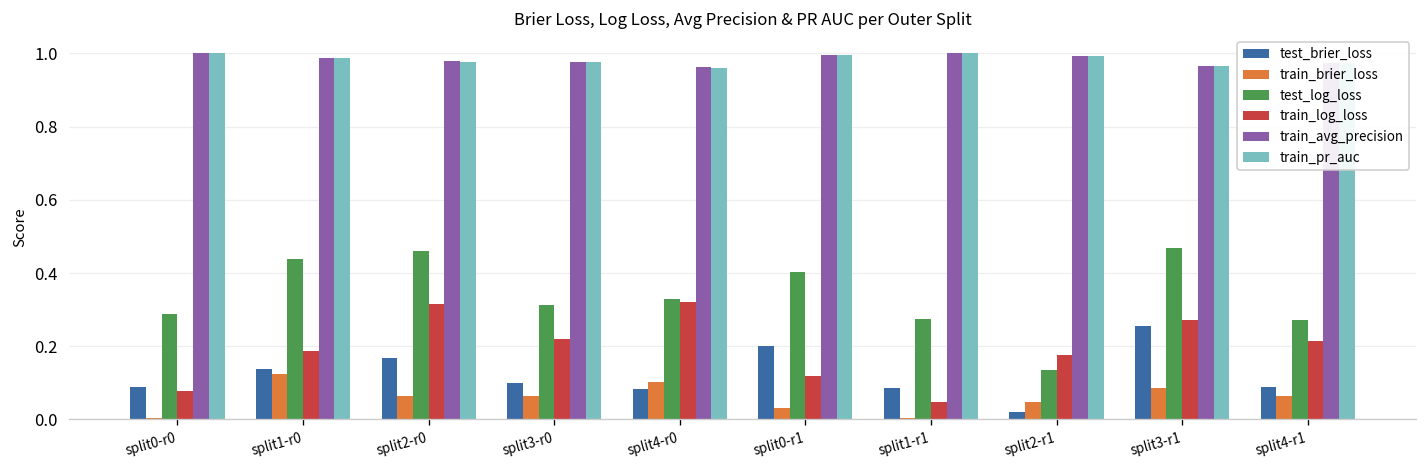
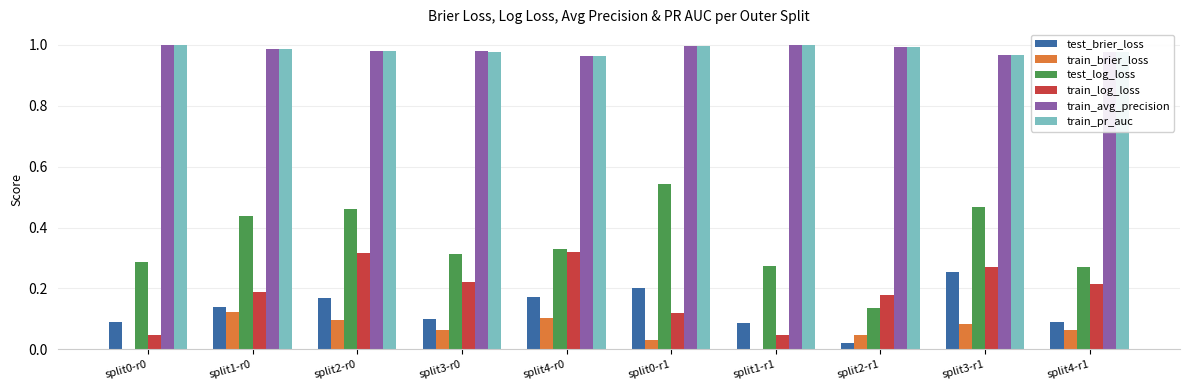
  {
    "test_brier_loss": {
      "split0-r0": 0.09,
      "split1-r0": 0.14,
      "split2-r0": 0.17,
      "split3-r0": 0.10,
-     "split4-r0": 0.08,
+     "split4-r0": 0.17,
      "split0-r1": 0.20,
      "split1-r1": 0.09,
      "split2-r1": 0.02,
      "split3-r1": 0.25,
      "split4-r1": 0.09
    },
    "train_brier_loss": {
      "split1-r0": 0.12,
-     "split2-r0": 0.06,
+     "split2-r0": 0.10,
      "split3-r0": 0.07,
      "split4-r0": 0.10,
      "split0-r1": 0.03,
      "split2-r1": 0.05,
      "split3-r1": 0.08,
      "split4-r1": 0.07
    },
    "test_log_loss": {
      "split0-r0": 0.29,
      "split1-r0": 0.44,
      "split2-r0": 0.46,
      "split3-r0": 0.31,
      "split4-r0": 0.33,
-     "split0-r1": 0.40,
+     "split0-r1": 0.54,
      "split1-r1": 0.27,
      "split2-r1": 0.13,
      "split3-r1": 0.47,
      "split4-r1": 0.27
    },
    "train_log_loss": {
-     "split0-r0": 0.08,
+     "split0-r0": 0.05,
      "split1-r0": 0.19,
      "split2-r0": 0.32,
      "split3-r0": 0.22,
      "split4-r0": 0.32,
      "split0-r1": 0.12,
      "split1-r1": 0.05,
      "split2-r1": 0.18,
      "split3-r1": 0.27,
      "split4-r1": 0.22
    }
  }
